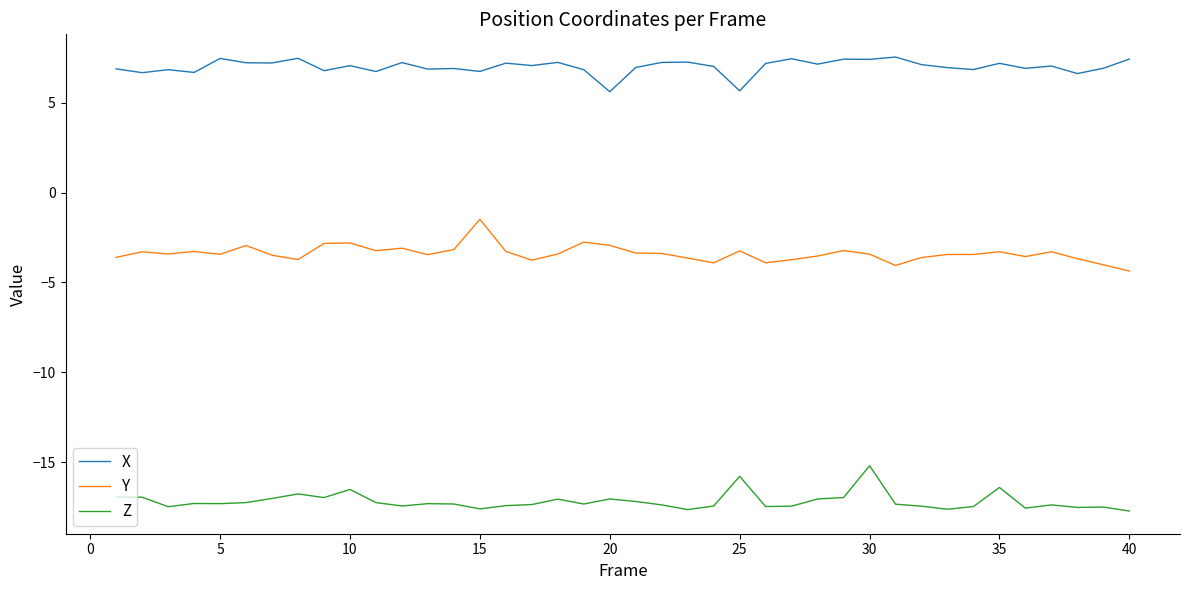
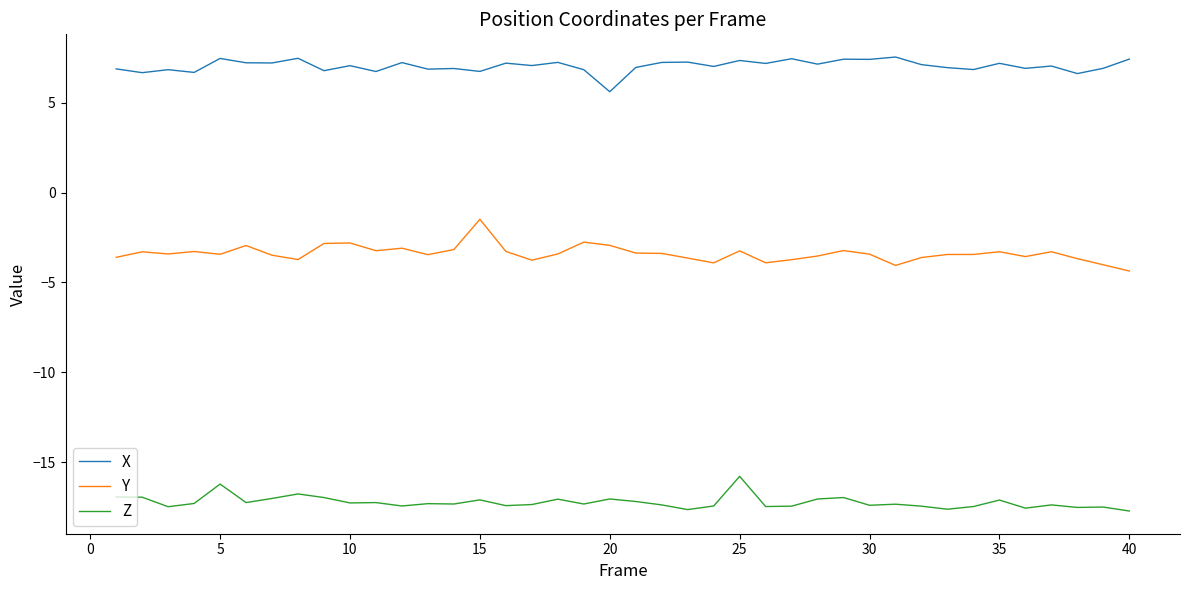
  {
    "X": {
      "5": 7.5,
      "10": 7.1,
      "15": 6.7,
      "20": 5.6,
-     "25": 5.7,
+     "25": 7.3,
      "30": 7.4,
      "35": 7.2,
      "40": 7.4
    },
    "Y": {
      "5": -3.4,
      "10": -2.8,
      "15": -1.5,
      "20": -2.9,
      "25": -3.2,
      "30": -3.4,
      "35": -3.3,
      "40": -4.4
    },
    "Z": {
-     "5": -17.3,
-     "10": -16.5,
-     "15": -17.6,
+     "5": -16.2,
+     "10": -17.3,
+     "15": -17.1,
      "20": -17.1,
      "25": -15.8,
-     "30": -15.2,
-     "35": -16.4,
+     "30": -17.4,
+     "35": -17.1,
      "40": -17.7
    }
  }
